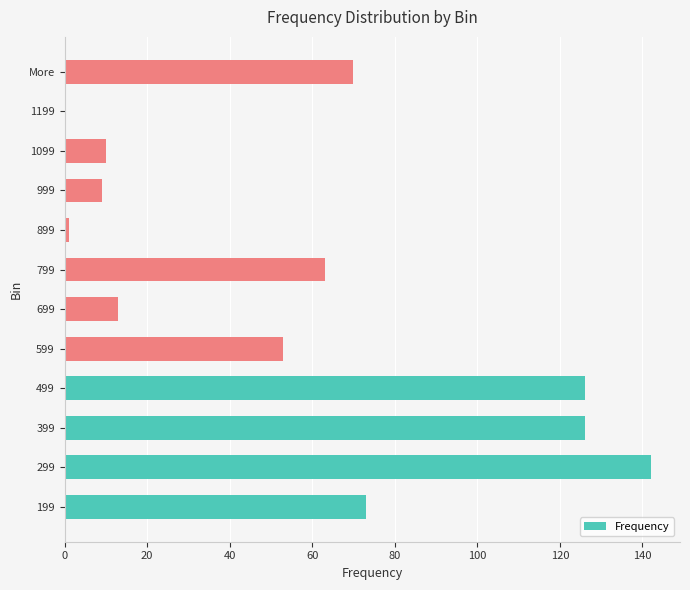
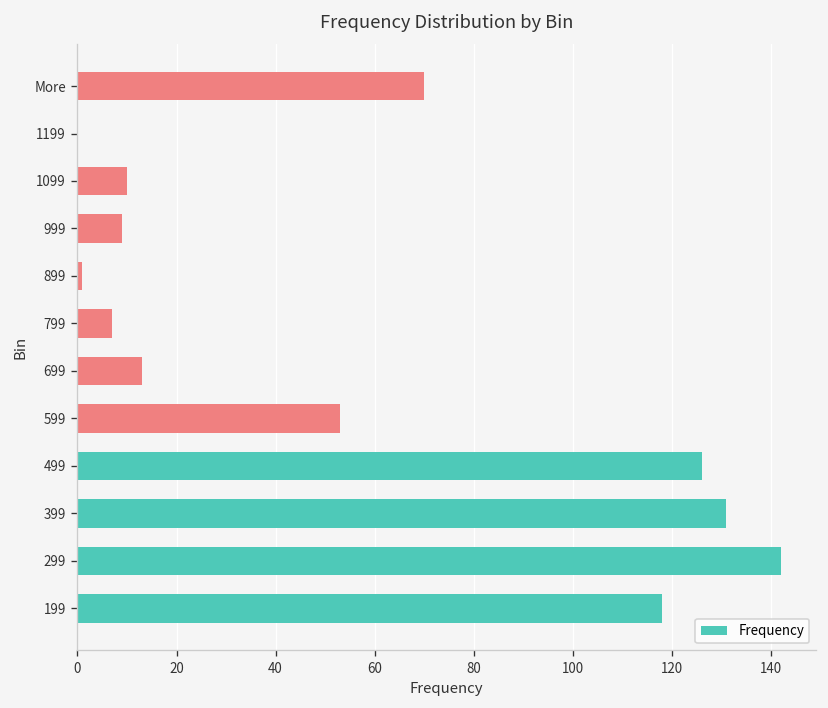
  {
    "More": 70,
    "1199": 0,
    "1099": 10,
    "999": 9,
    "899": 1,
-   "799": 63,
+   "799": 7,
    "699": 13,
    "599": 53,
    "499": 126,
-   "399": 126,
+   "399": 131,
    "299": 142,
-   "199": 73
+   "199": 118
  }
